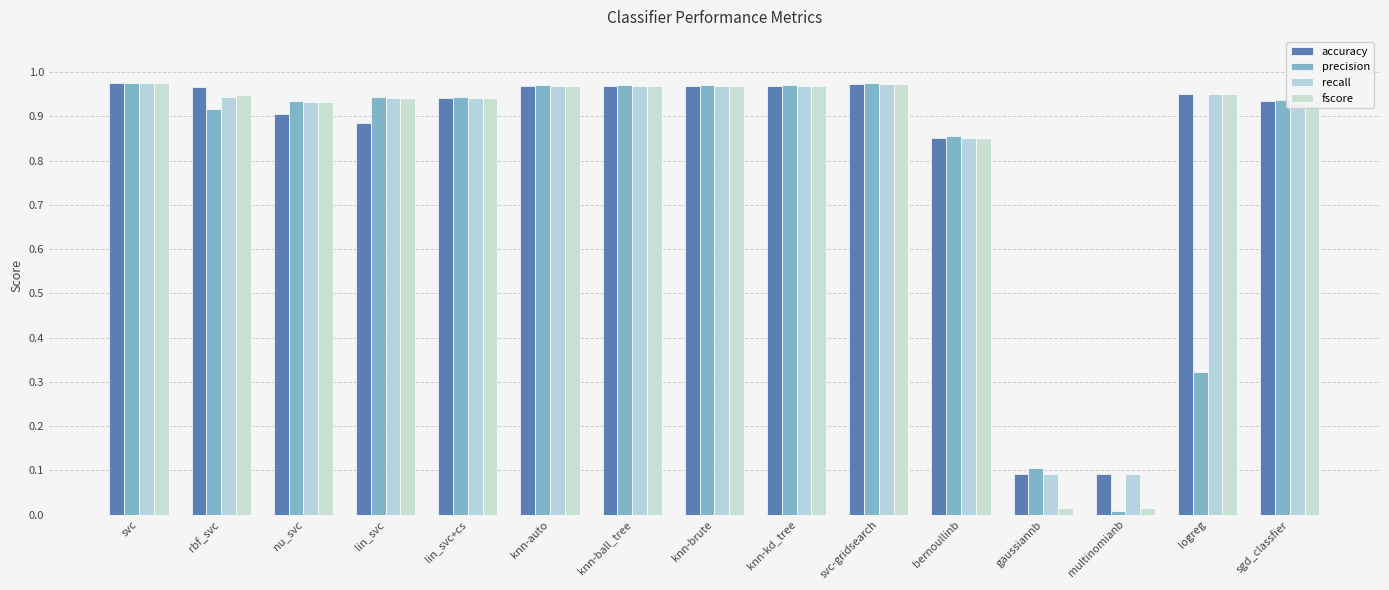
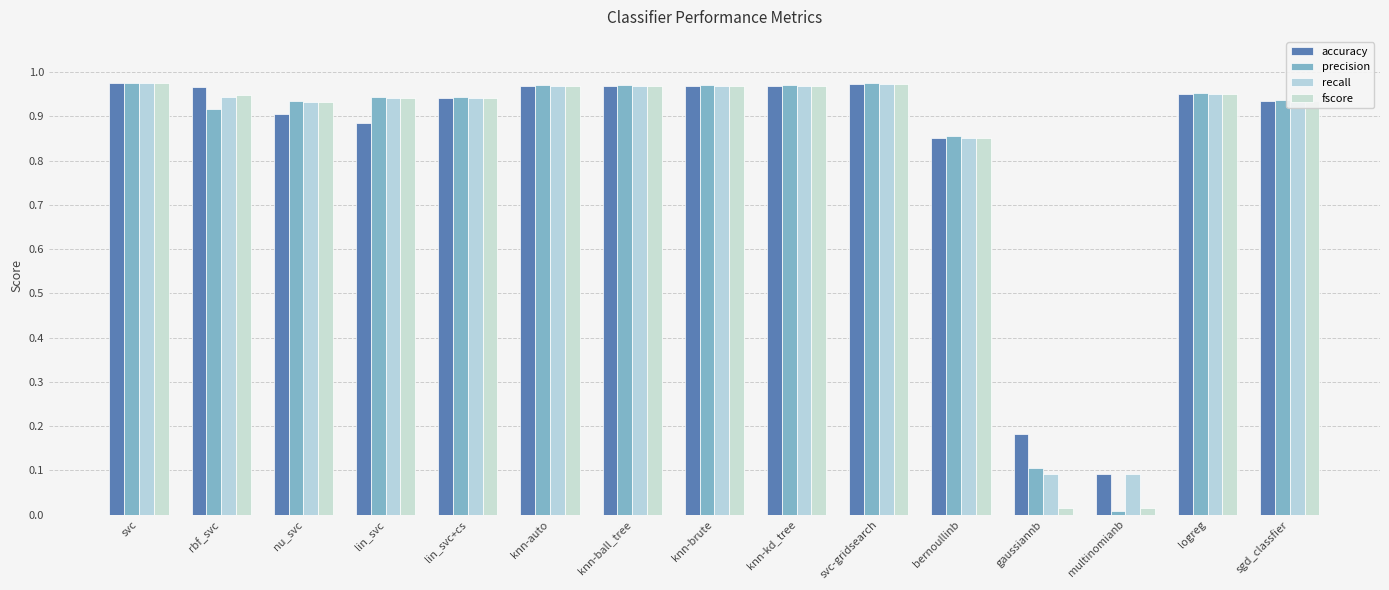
  {
    "accuracy": {
      "svc": 0.97,
      "rbf_svc": 0.97,
      "nu_svc": 0.91,
      "lin_svc": 0.88,
      "lin_svc+cs": 0.94,
      "knn-auto": 0.97,
      "knn-ball_tree": 0.97,
      "knn-brute": 0.97,
      "knn-kd_tree": 0.97,
      "svc-gridsearch": 0.97,
      "bernoullinb": 0.85,
-     "gaussiannb": 0.09,
+     "gaussiannb": 0.18,
      "multinomianb": 0.09,
      "logreg": 0.95,
      "sgd_classfier": 0.93
    },
    "precision": {
      "svc": 0.98,
      "rbf_svc": 0.92,
      "nu_svc": 0.94,
      "lin_svc": 0.95,
      "lin_svc+cs": 0.95,
      "knn-auto": 0.97,
      "knn-ball_tree": 0.97,
      "knn-brute": 0.97,
      "knn-kd_tree": 0.97,
      "svc-gridsearch": 0.97,
      "bernoullinb": 0.86,
      "gaussiannb": 0.11,
      "multinomianb": 0.01,
-     "logreg": 0.32,
+     "logreg": 0.95,
      "sgd_classfier": 0.94
    }
  }
